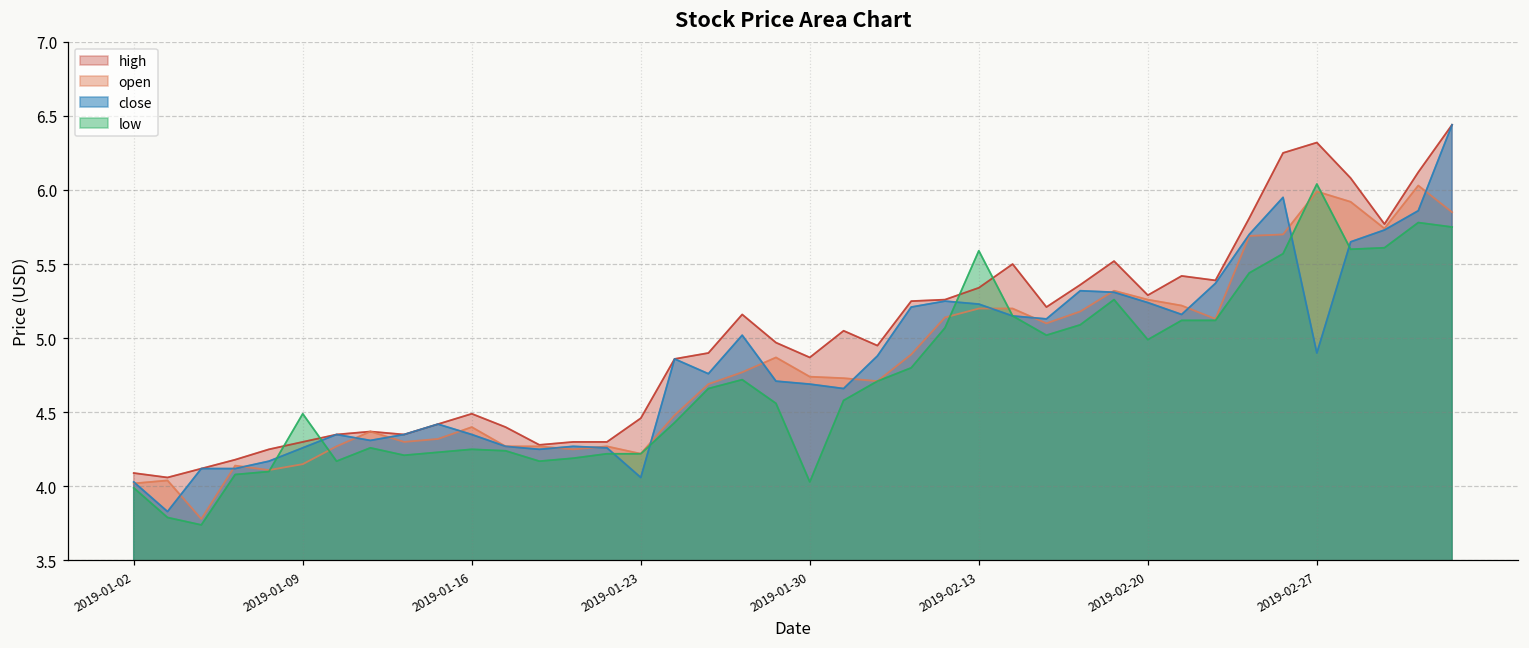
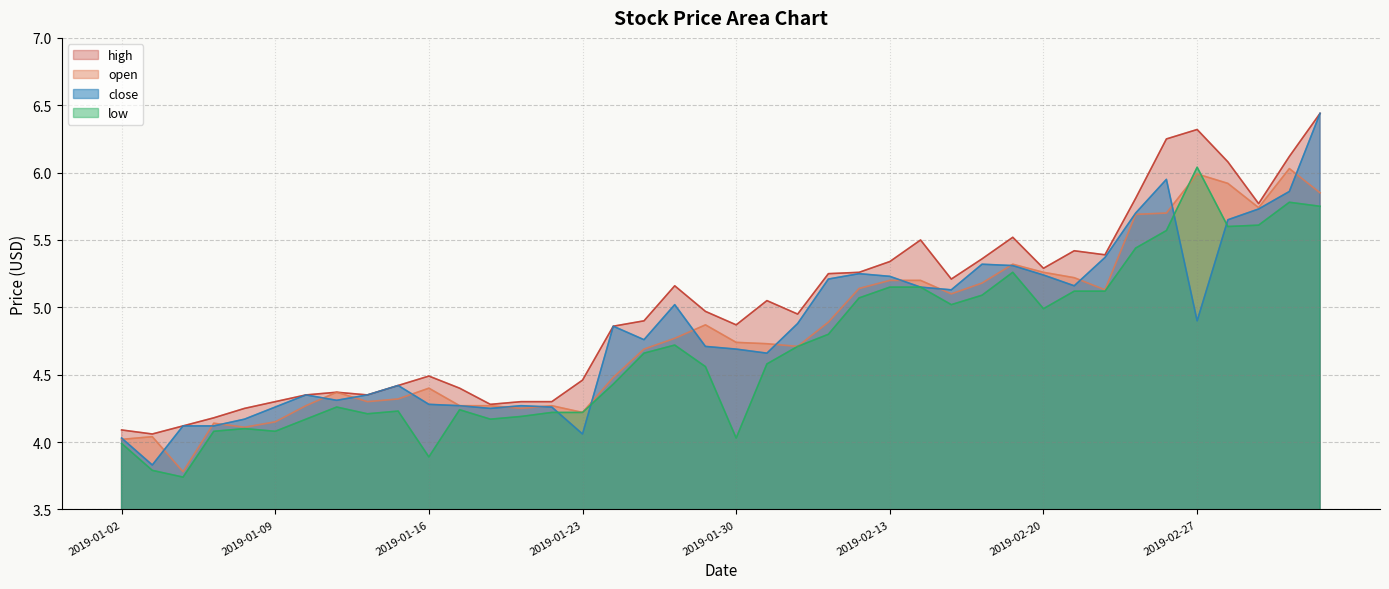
  {
    "close": {
      "2019-01-09": 4.26,
-     "2019-01-16": 4.35,
+     "2019-01-16": 4.28,
      "2019-01-23": 4.06,
      "2019-01-30": 4.69,
      "2019-02-13": 5.23,
      "2019-02-20": 5.24,
      "2019-02-27": 4.90
    },
    "low": {
      "2019-01-02": 3.99,
-     "2019-01-09": 4.49,
-     "2019-01-16": 4.25,
+     "2019-01-09": 4.08,
+     "2019-01-16": 3.89,
      "2019-01-30": 4.03,
-     "2019-02-13": 5.59,
+     "2019-02-13": 5.15,
      "2019-02-20": 4.99,
      "2019-02-27": 6.04
    }
  }
